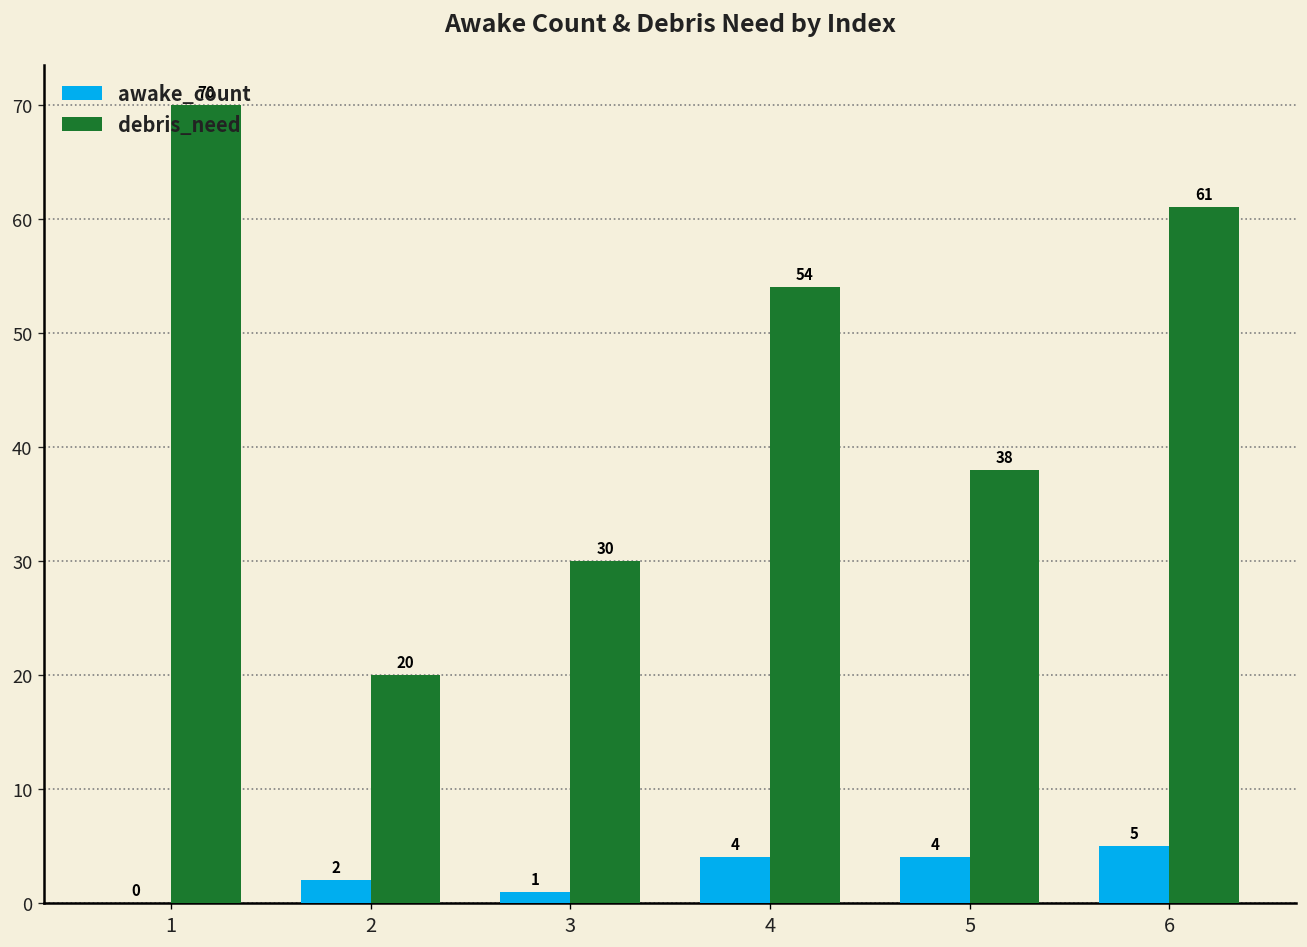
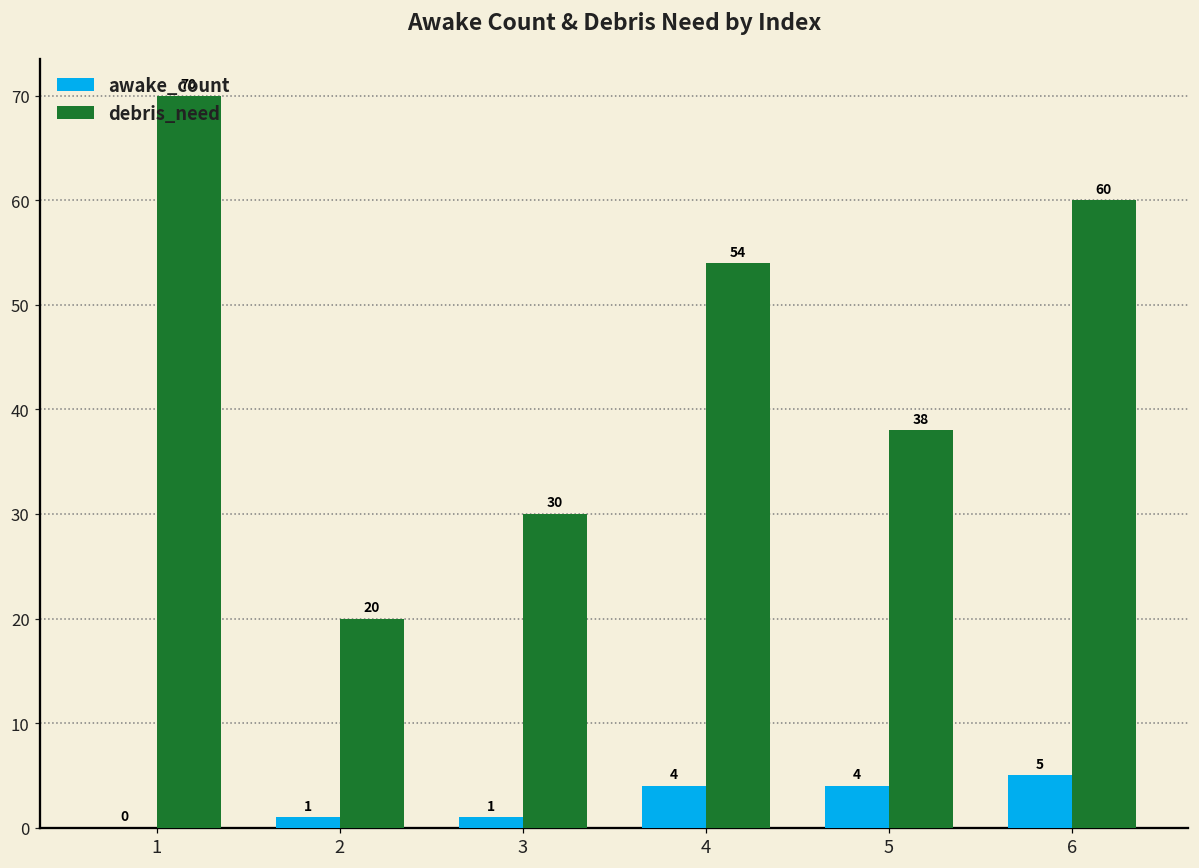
  {
    "awake_count": {
      "1": 0,
-     "2": 2,
+     "2": 1,
      "3": 1,
      "4": 4,
      "5": 4,
      "6": 5
    },
    "debris_need": {
      "1": 70,
      "2": 20,
      "3": 30,
      "4": 54,
      "5": 38,
-     "6": 61
+     "6": 60
    }
  }
